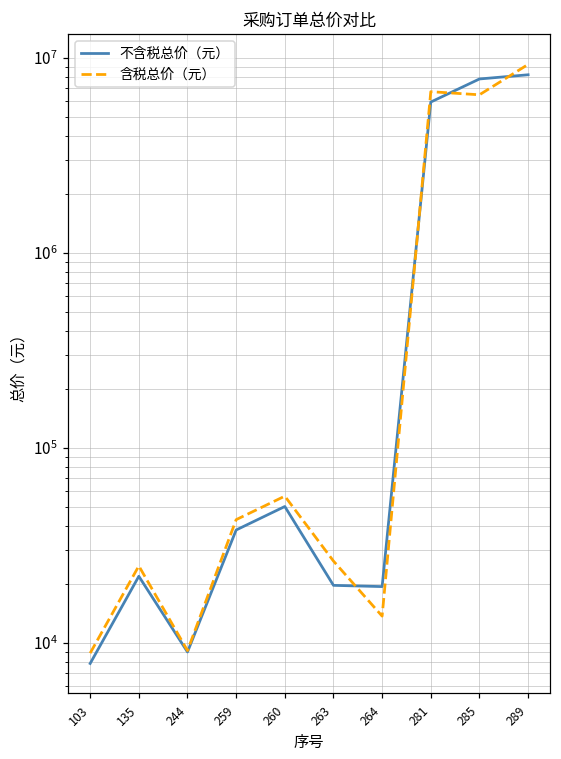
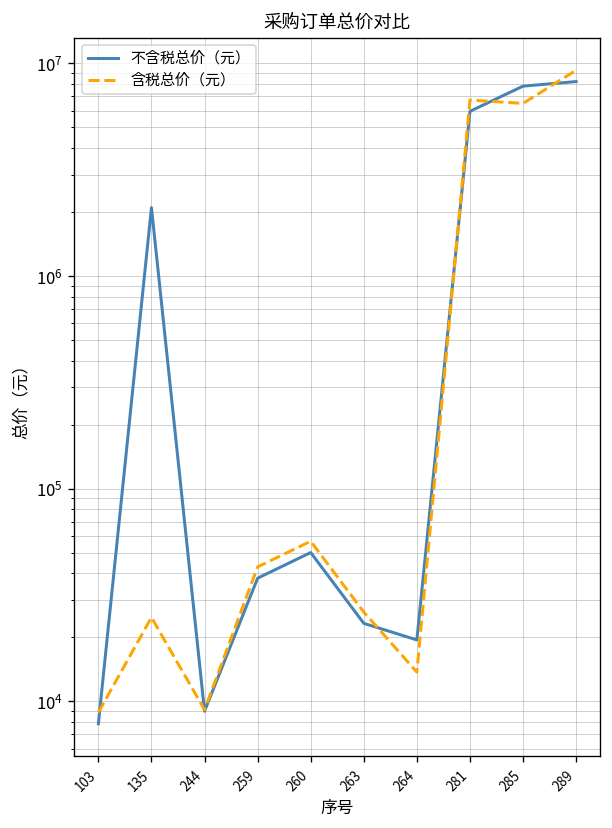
  {
    "不含税总价（元）": {
      "103": 8000,
-     "135": 22000,
+     "135": 2100000,
      "259": 38000,
      "260": 50000,
-     "263": 20000,
+     "263": 23000,
      "264": 19000,
      "281": 6000000,
      "285": 8000000,
      "289": 8000000
    },
    "含税总价（元）": {
      "103": 9000,
      "135": 25000,
      "259": 43000,
      "260": 57000,
      "263": 26000,
      "264": 14000,
      "281": 6700000,
      "285": 6500000,
      "289": 9000000
    }
  }
